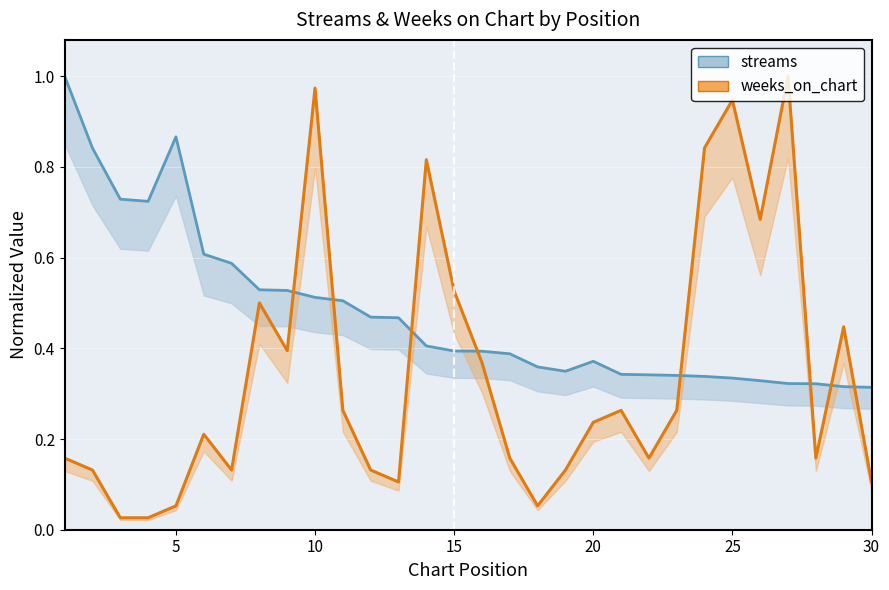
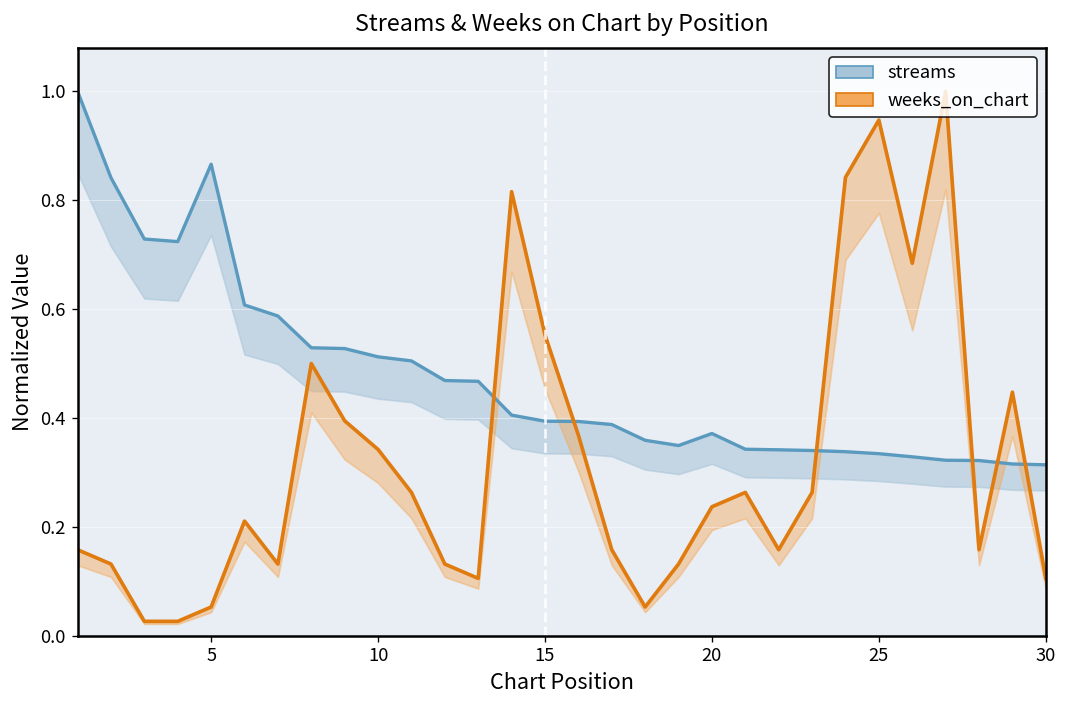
  {
    "streams": {
      "5": 0.87,
      "10": 0.51,
      "15": 0.39,
      "20": 0.37,
      "25": 0.33,
      "30": 0.31
    },
    "weeks_on_chart": {
      "5": 0.05,
-     "10": 0.97,
-     "15": 0.53,
+     "10": 0.34,
+     "15": 0.55,
      "20": 0.24,
      "30": 0.11
    }
  }
